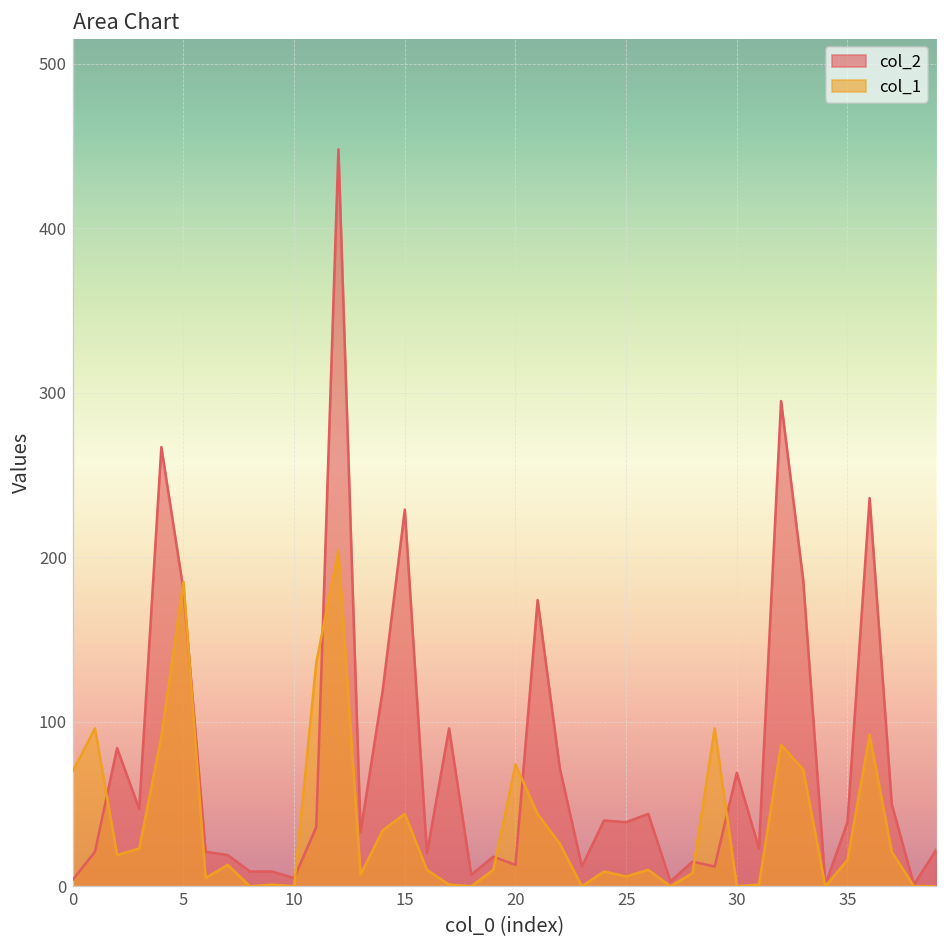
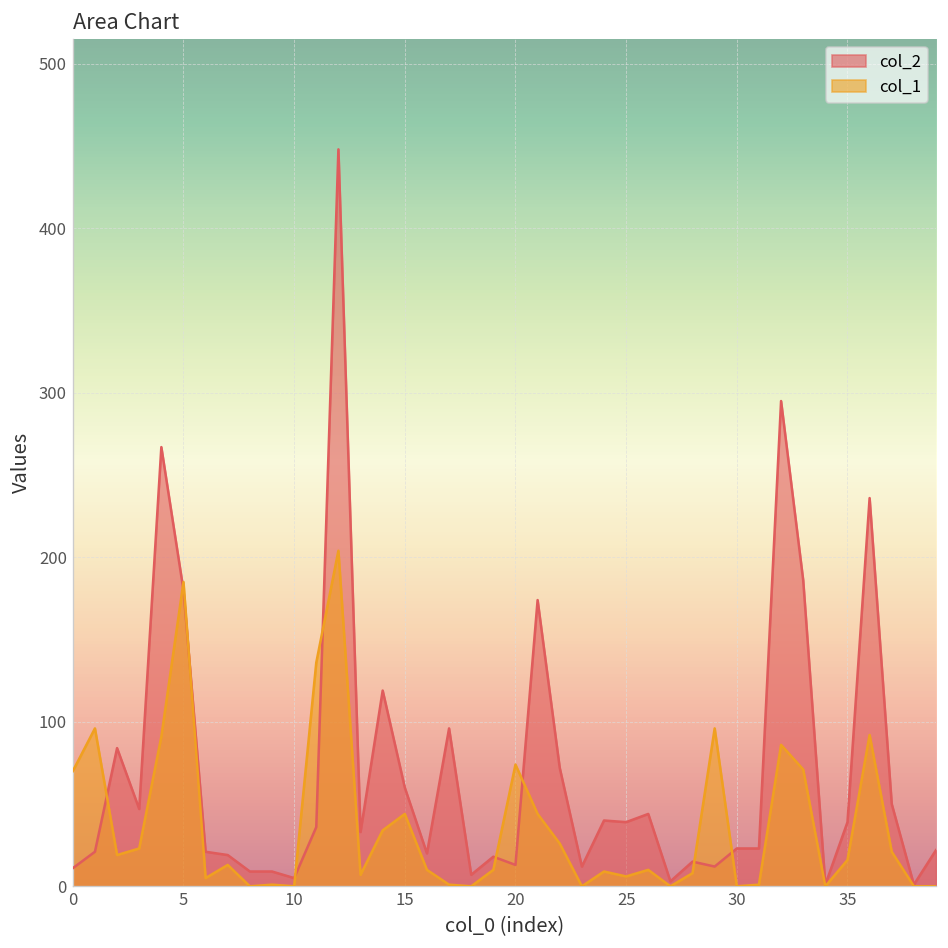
  {
    "col_2": {
-     "0": 4,
+     "0": 11,
      "5": 180,
      "10": 5,
-     "15": 229,
+     "15": 60,
      "20": 13,
      "25": 39,
-     "30": 69,
+     "30": 23,
      "35": 39
    },
    "col_1": {
      "0": 70,
      "5": 185,
      "10": 0,
      "15": 44,
      "20": 74,
      "25": 6,
      "30": 0,
      "35": 16
    }
  }
